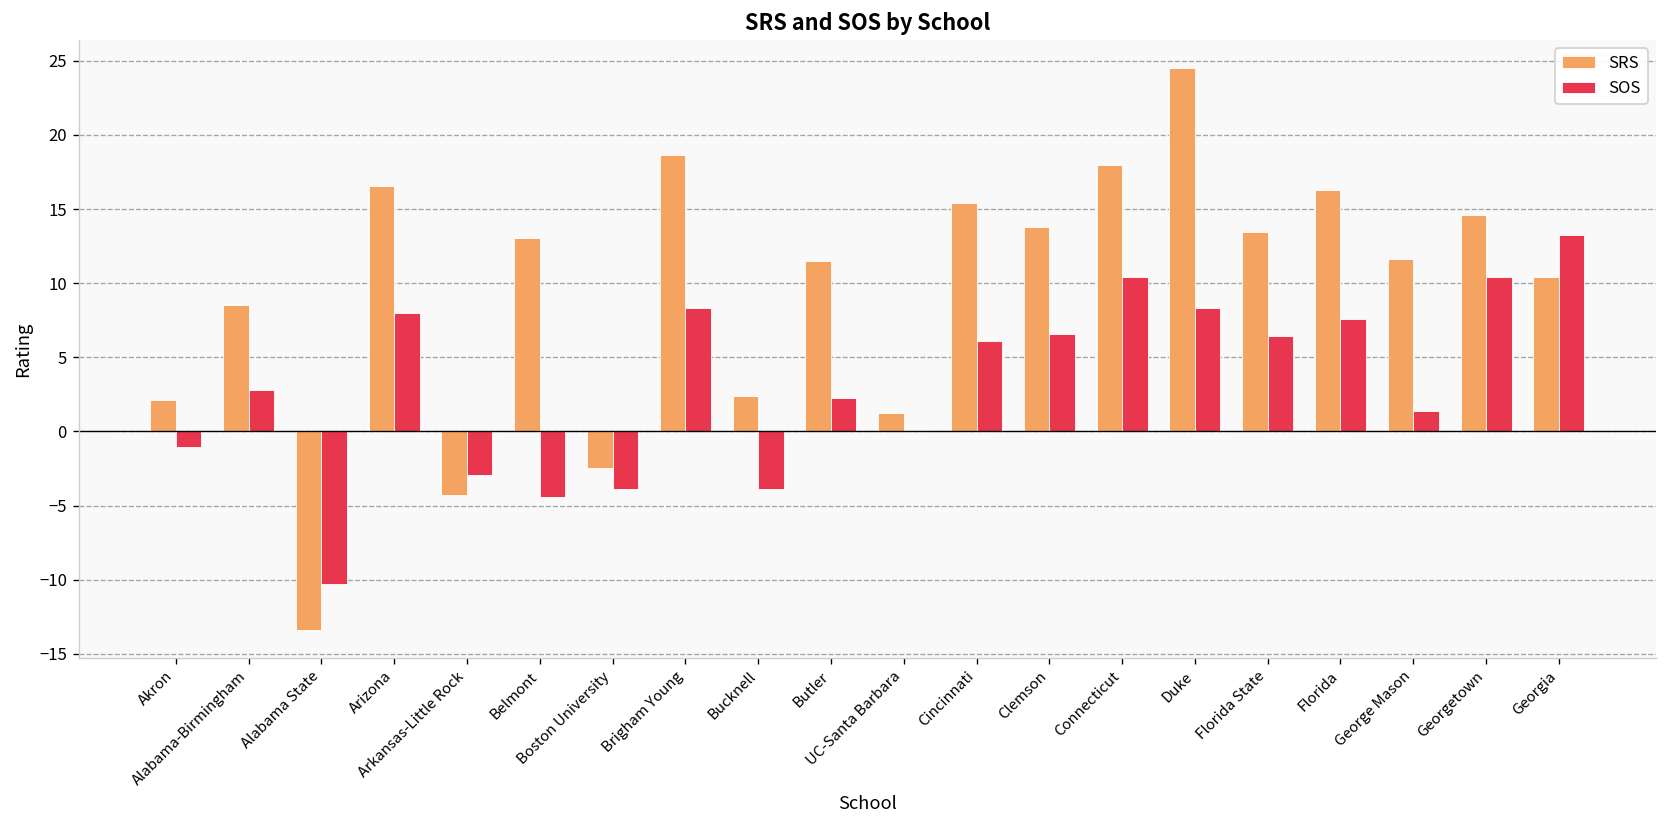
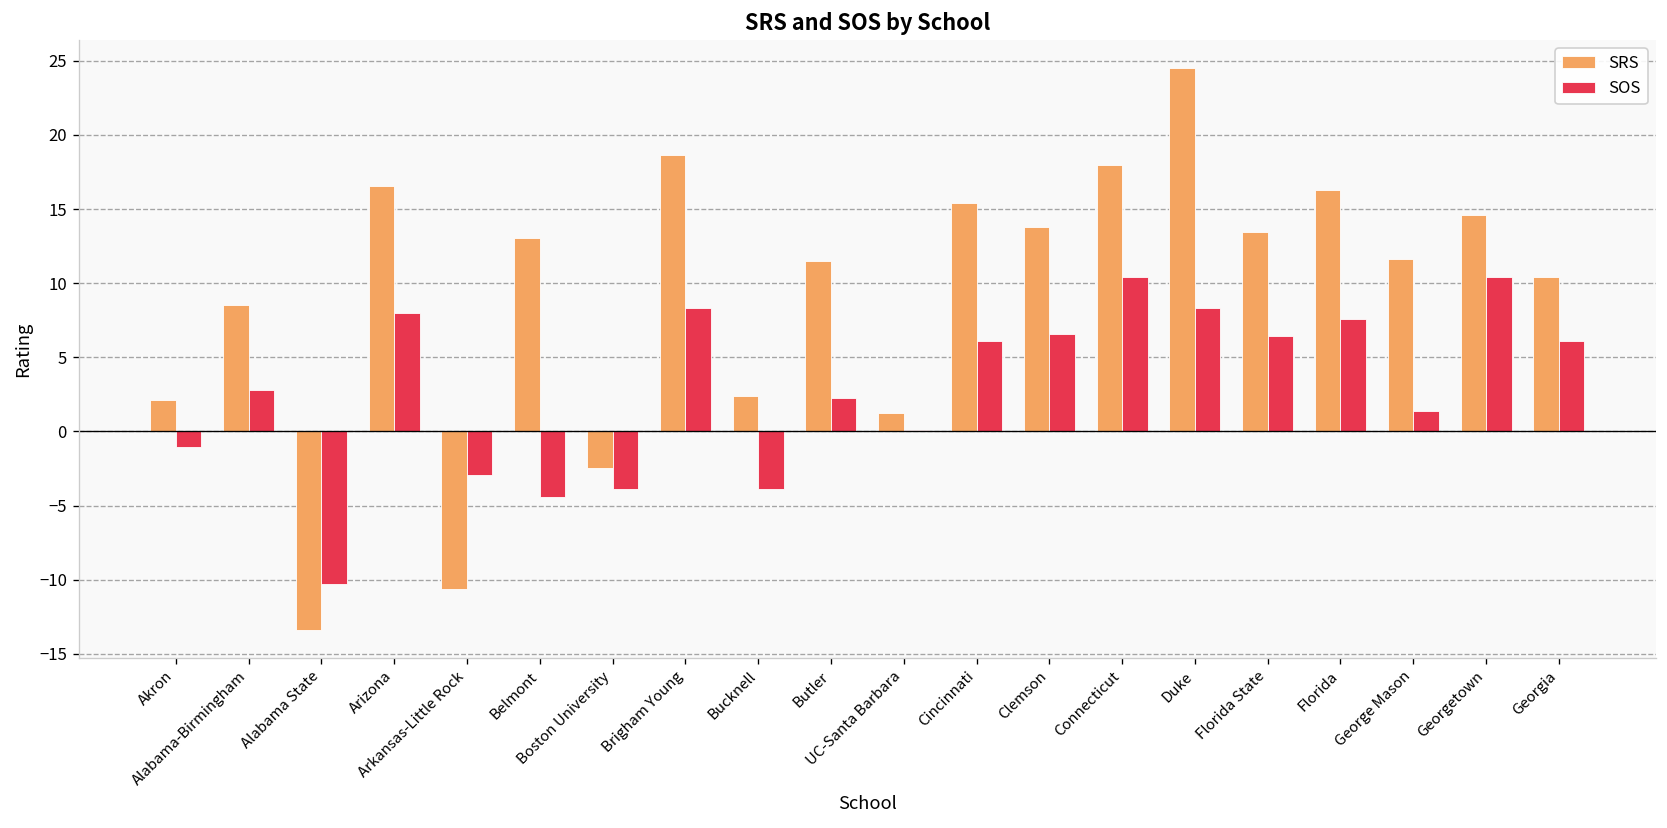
  {
    "SRS": {
      "Akron": 2.2,
      "Alabama-Birmingham": 8.6,
      "Alabama State": -13.4,
      "Arizona": 16.5,
-     "Arkansas-Little Rock": -4.3,
+     "Arkansas-Little Rock": -10.7,
      "Belmont": 13.1,
      "Boston University": -2.5,
      "Brigham Young": 18.7,
      "Bucknell": 2.4,
      "Butler": 11.5,
      "UC-Santa Barbara": 1.2,
      "Cincinnati": 15.4,
      "Clemson": 13.8,
      "Connecticut": 18.0,
      "Duke": 24.5,
      "Florida State": 13.5,
      "Florida": 16.3,
      "George Mason": 11.7,
      "Georgetown": 14.6,
      "Georgia": 10.4
    },
    "SOS": {
      "Akron": -1.0,
      "Alabama-Birmingham": 2.8,
      "Alabama State": -10.3,
      "Arizona": 8.0,
      "Arkansas-Little Rock": -3.0,
      "Belmont": -4.4,
      "Boston University": -3.9,
      "Brigham Young": 8.3,
      "Bucknell": -3.9,
      "Butler": 2.2,
      "Cincinnati": 6.1,
      "Clemson": 6.6,
      "Connecticut": 10.4,
      "Duke": 8.3,
      "Florida State": 6.5,
      "Florida": 7.6,
      "George Mason": 1.4,
      "Georgetown": 10.4,
-     "Georgia": 13.3
+     "Georgia": 6.1
    }
  }
